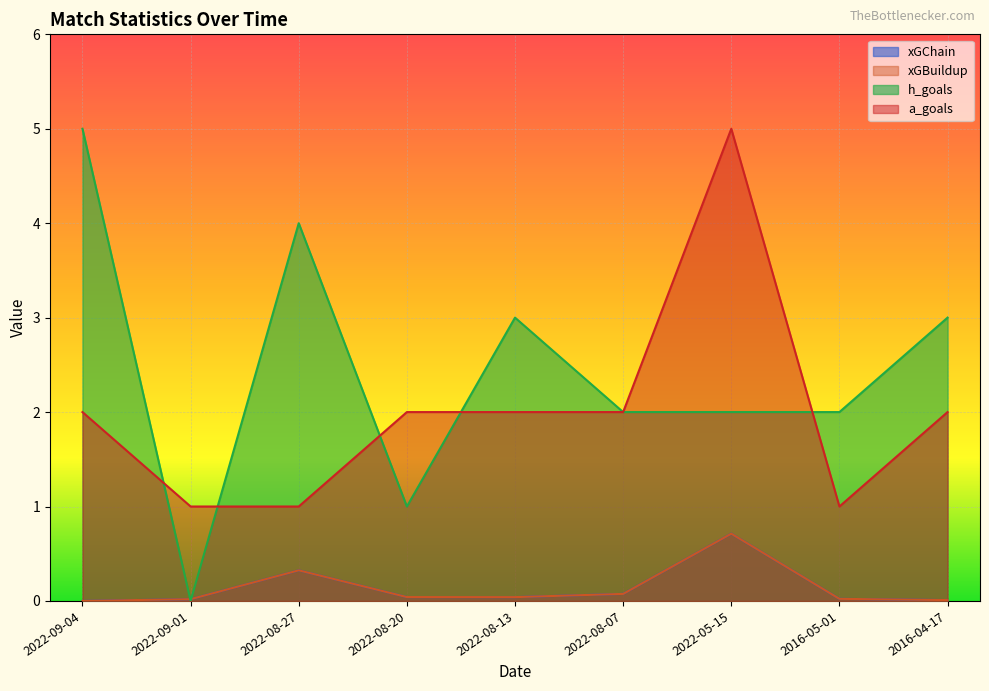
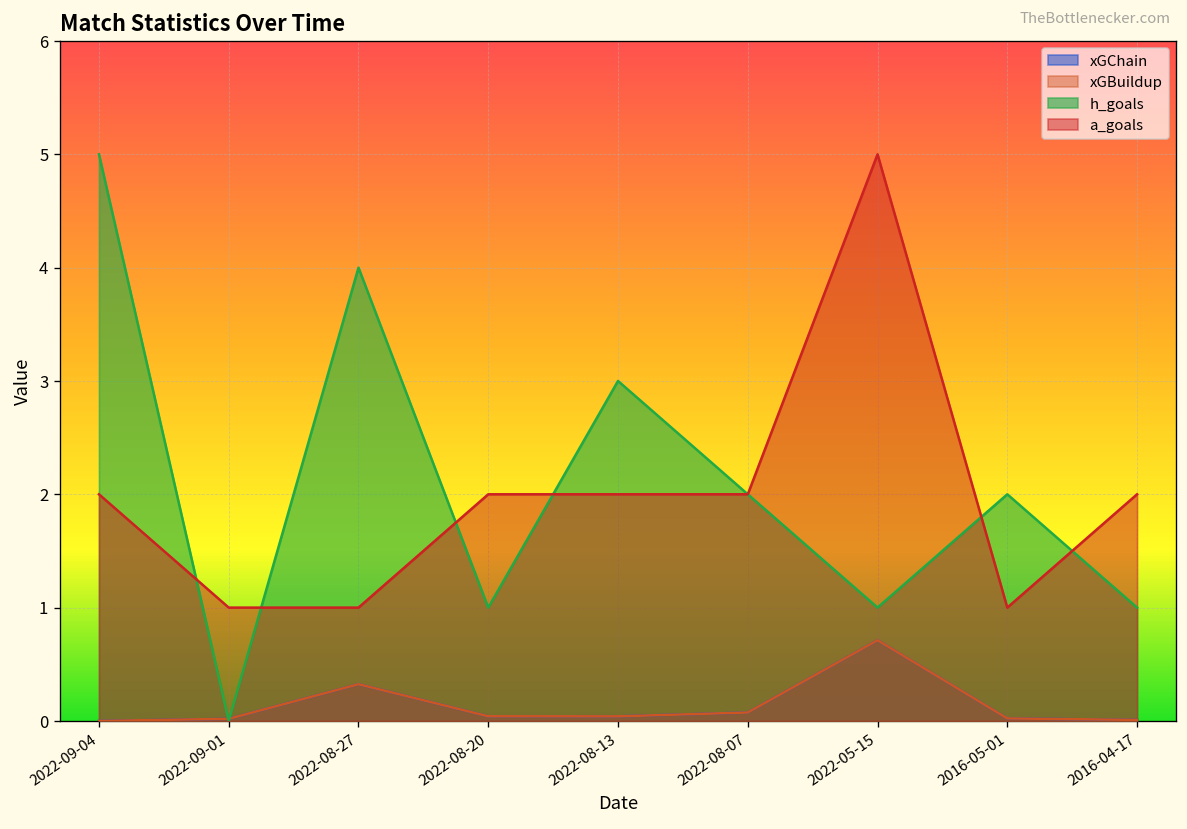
  {
    "h_goals": {
      "2022-09-04": 5,
      "2022-08-27": 4,
      "2022-08-20": 1,
      "2022-08-13": 3,
-     "2022-05-15": 2,
+     "2022-05-15": 1,
      "2016-05-01": 2,
-     "2016-04-17": 3
+     "2016-04-17": 1
    }
  }
